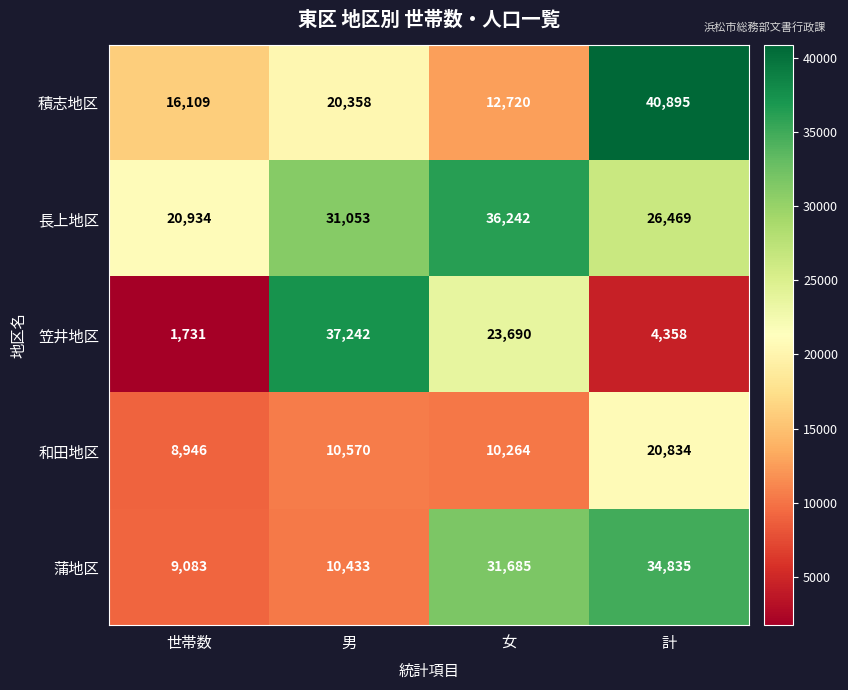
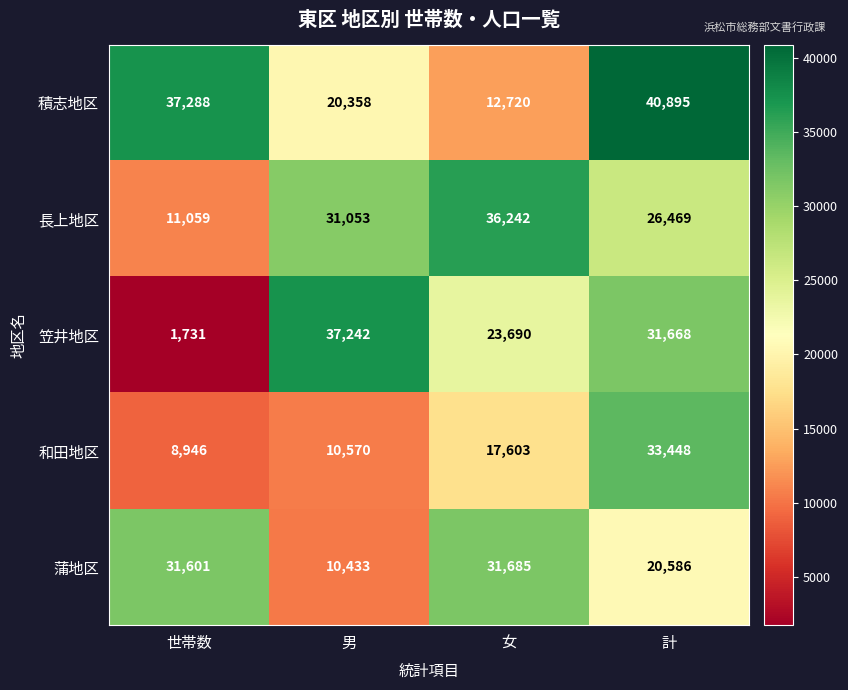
  {
    "積志地区": {
-     "世帯数": "16,109",
+     "世帯数": "37,288",
      "男": "20,358",
      "女": "12,720",
      "計": "40,895"
    },
    "長上地区": {
-     "世帯数": "20,934",
+     "世帯数": "11,059",
      "男": "31,053",
      "女": "36,242",
      "計": "26,469"
    },
    "笠井地区": {
      "世帯数": "1,731",
      "男": "37,242",
      "女": "23,690",
-     "計": "4,358"
+     "計": "31,668"
    },
    "和田地区": {
      "世帯数": "8,946",
      "男": "10,570",
-     "女": "10,264",
-     "計": "20,834"
+     "女": "17,603",
+     "計": "33,448"
    },
    "蒲地区": {
-     "世帯数": "9,083",
+     "世帯数": "31,601",
      "男": "10,433",
      "女": "31,685",
-     "計": "34,835"
+     "計": "20,586"
    }
  }
